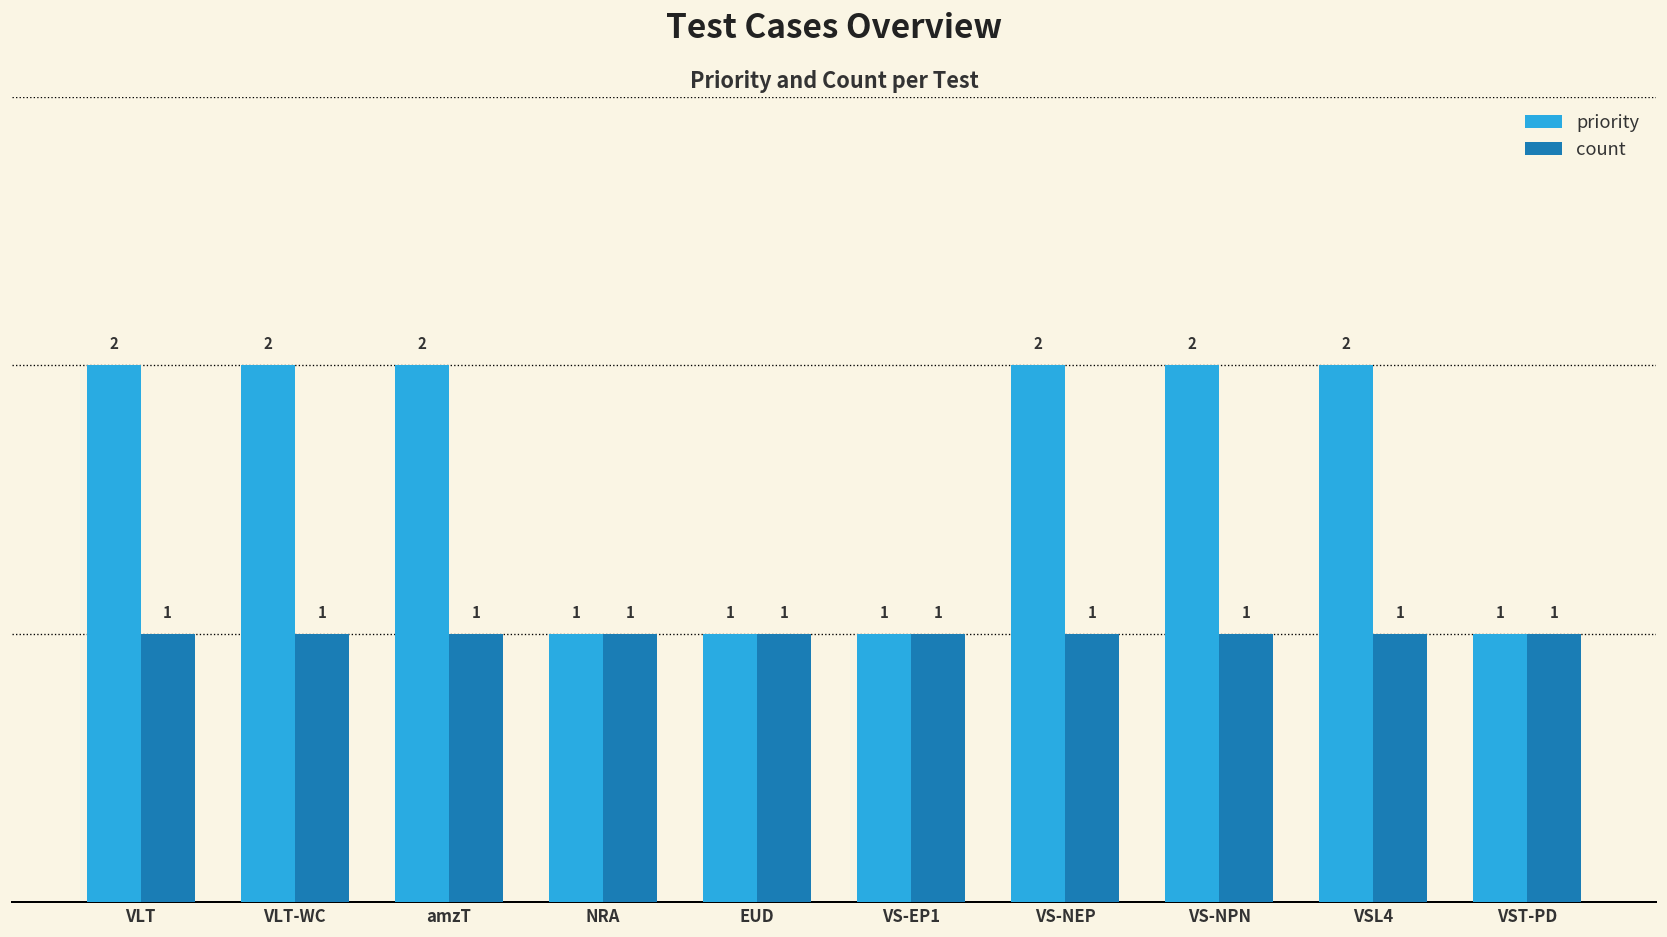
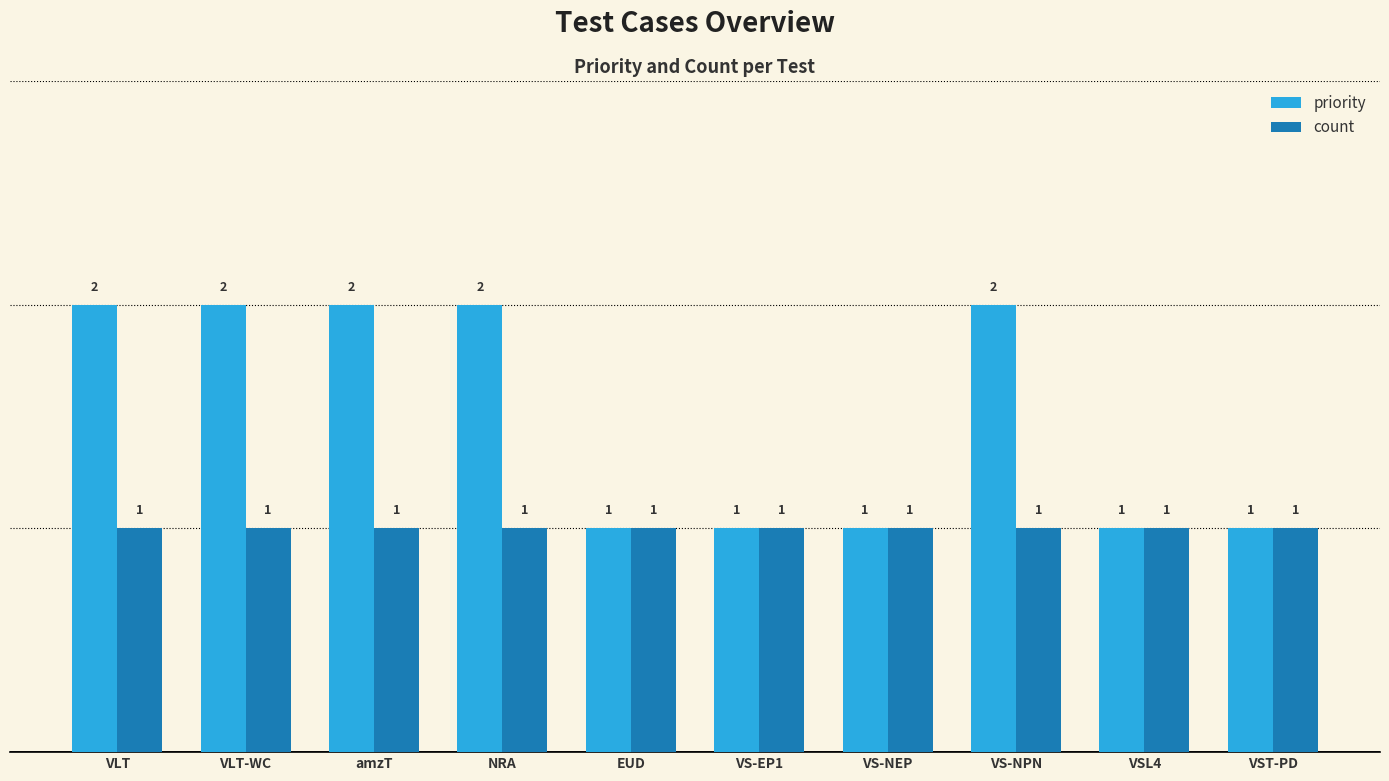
  {
    "priority": {
      "VLT": 2,
      "VLT-WC": 2,
      "amzT": 2,
-     "NRA": 1,
+     "NRA": 2,
      "EUD": 1,
      "VS-EP1": 1,
-     "VS-NEP": 2,
+     "VS-NEP": 1,
      "VS-NPN": 2,
-     "VSL4": 2,
+     "VSL4": 1,
      "VST-PD": 1
    },
    "count": {
      "VLT": 1,
      "VLT-WC": 1,
      "amzT": 1,
      "NRA": 1,
      "EUD": 1,
      "VS-EP1": 1,
      "VS-NEP": 1,
      "VS-NPN": 1,
      "VSL4": 1,
      "VST-PD": 1
    }
  }
